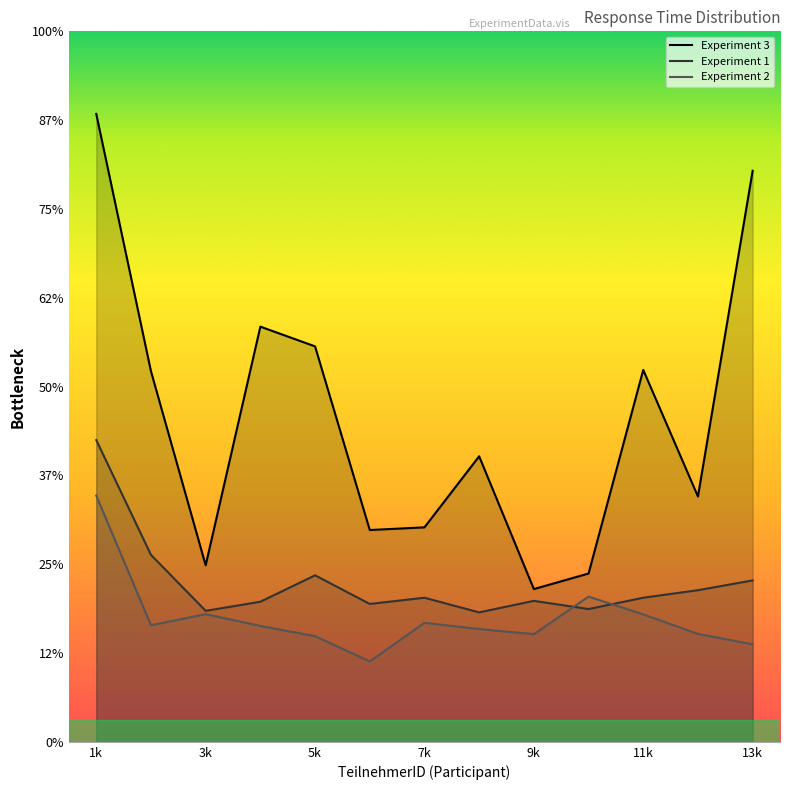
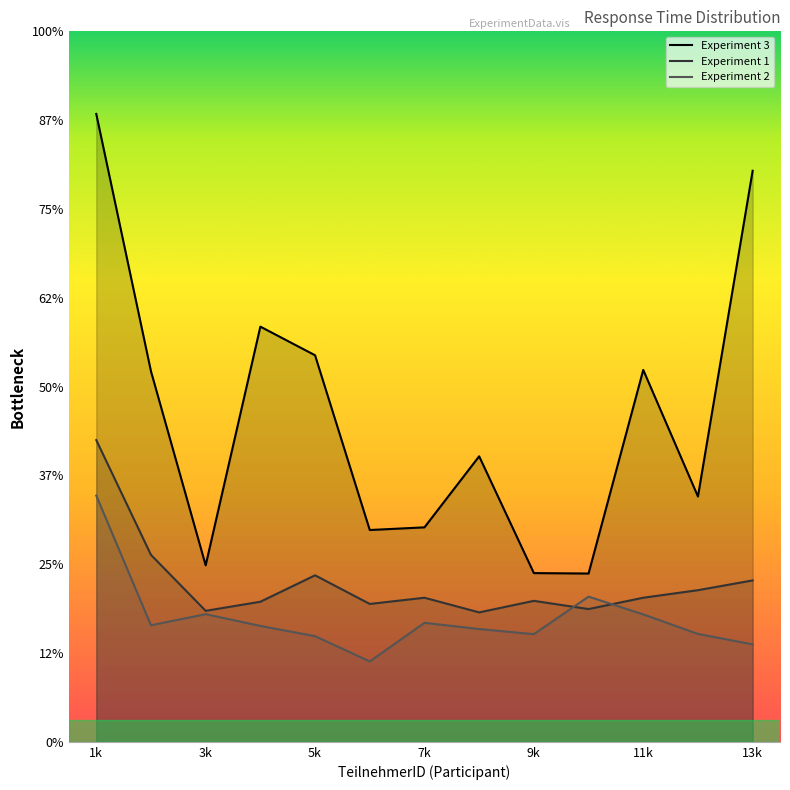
  {
    "Experiment 3": {
      "1k": "88%",
      "3k": "25%",
-     "5k": "56%",
+     "5k": "54%",
      "7k": "30%",
-     "9k": "22%",
+     "9k": "24%",
      "11k": "52%",
      "13k": "80%"
    }
  }
